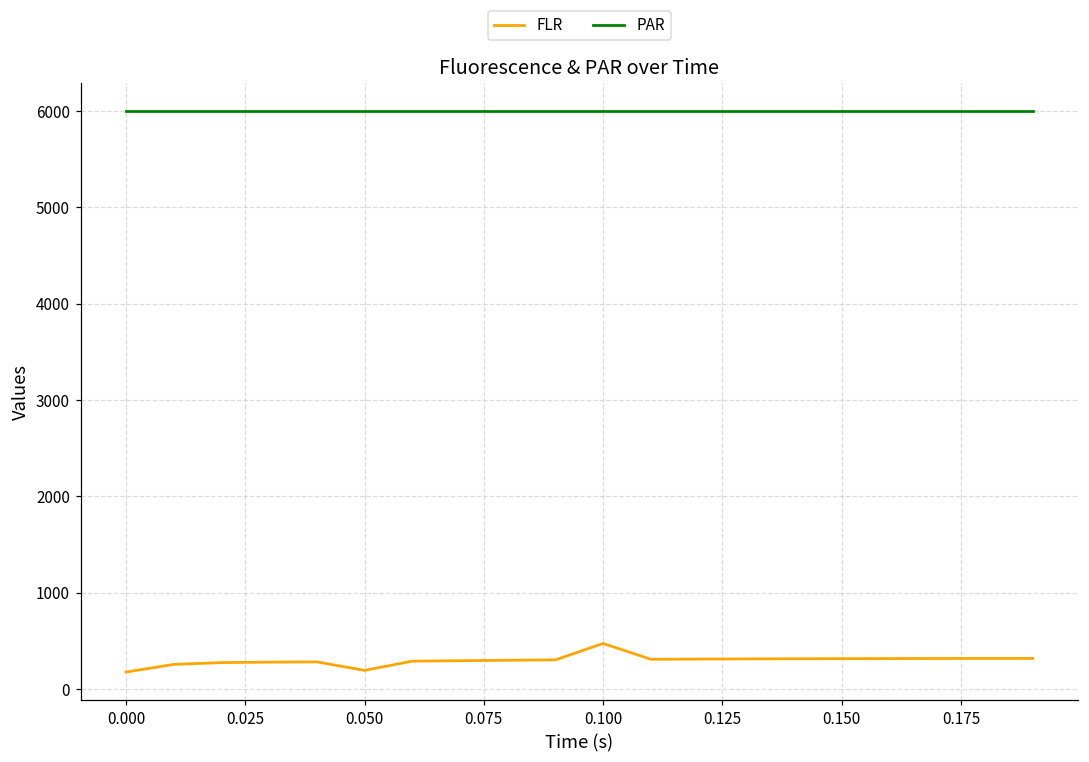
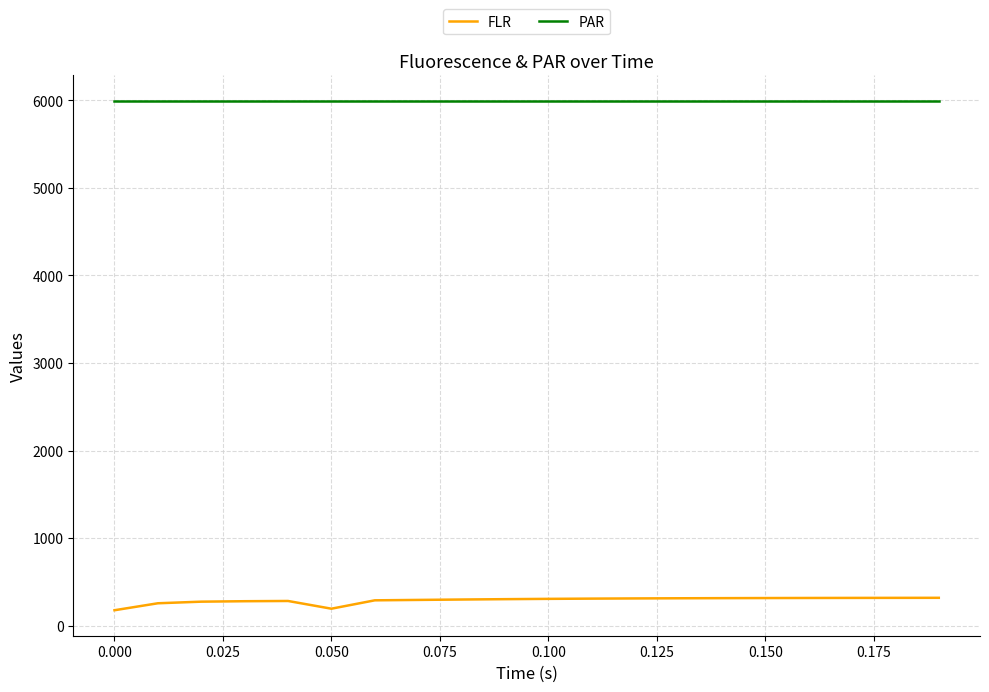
  {
    "FLR": {
      "0.000": 200,
      "0.050": 200,
-     "0.100": 500,
+     "0.100": 300,
      "0.150": 300
    },
    "PAR": {
      "0.000": 6000,
      "0.050": 6000,
      "0.100": 6000,
      "0.150": 6000
    }
  }
